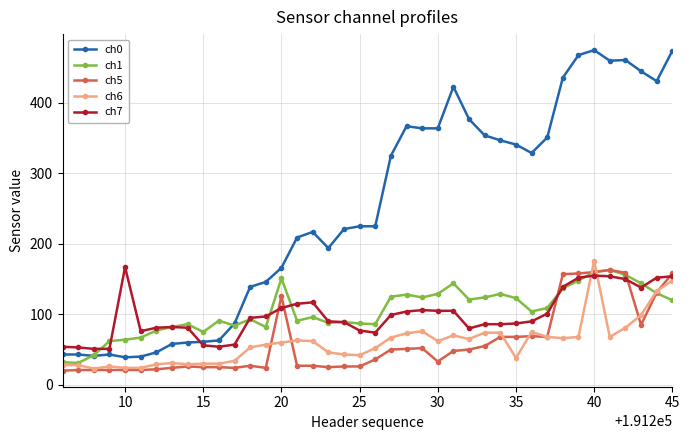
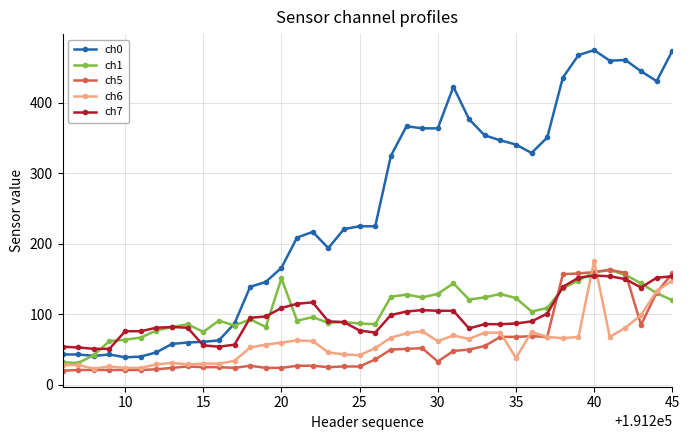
  {
    "ch0": {
      "10": 40,
      "15": 60,
      "20": 170,
      "25": 230,
      "30": 360,
      "35": 340,
      "40": 480,
      "45": 470
    },
    "ch1": {
      "10": 60,
      "15": 80,
      "20": 150,
      "25": 90,
      "30": 130,
      "35": 120,
      "45": 120
    },
    "ch5": {
      "15": 30,
-     "20": 130,
+     "20": 20,
      "25": 30,
      "30": 30,
      "35": 70,
      "45": 160
    },
    "ch6": {
      "15": 30,
      "20": 60,
      "25": 40,
      "30": 60,
      "35": 40,
      "40": 180,
      "45": 150
    },
    "ch7": {
-     "10": 170,
+     "10": 80,
      "15": 60,
      "20": 110,
      "25": 80,
      "30": 110,
      "35": 90,
      "40": 160,
      "45": 150
    }
  }
